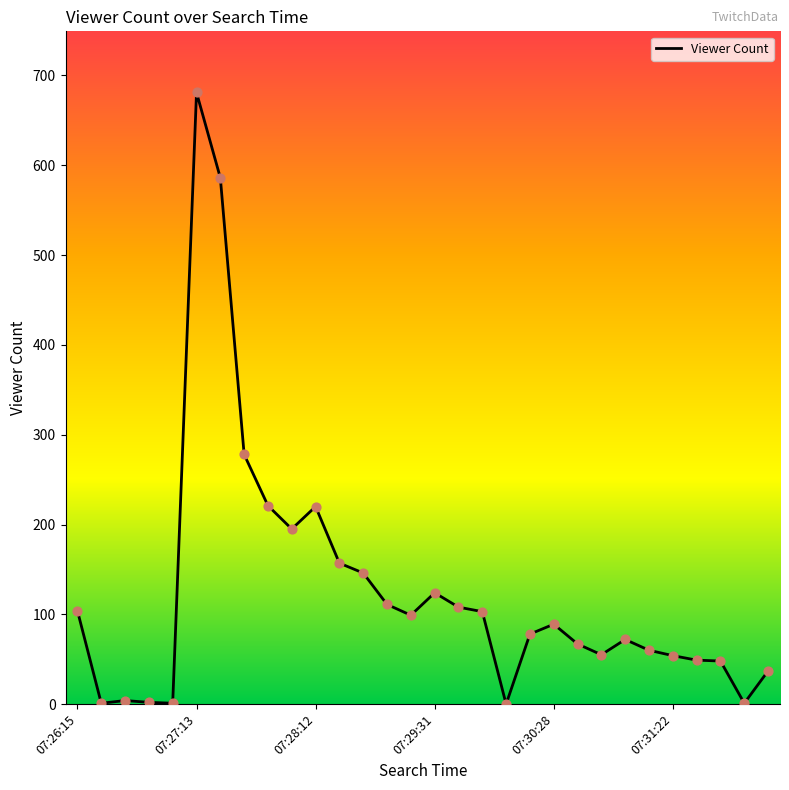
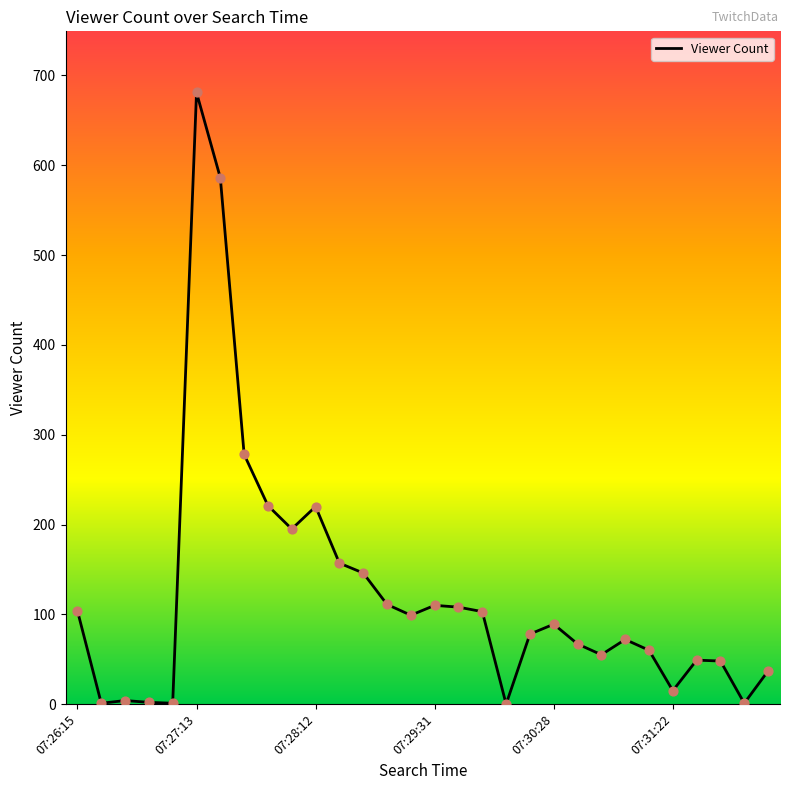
  {
    "07:26:15": 100,
    "07:27:13": 680,
    "07:28:12": 220,
-   "07:29:31": 120,
+   "07:29:31": 110,
    "07:30:28": 90,
-   "07:31:22": 50
+   "07:31:22": 20
  }
